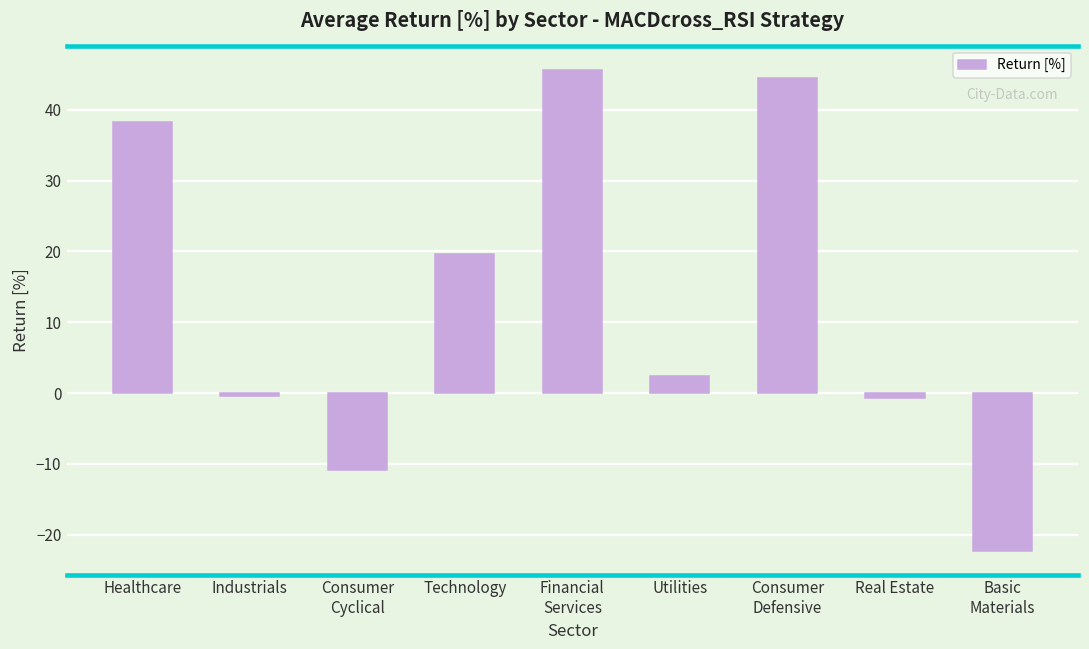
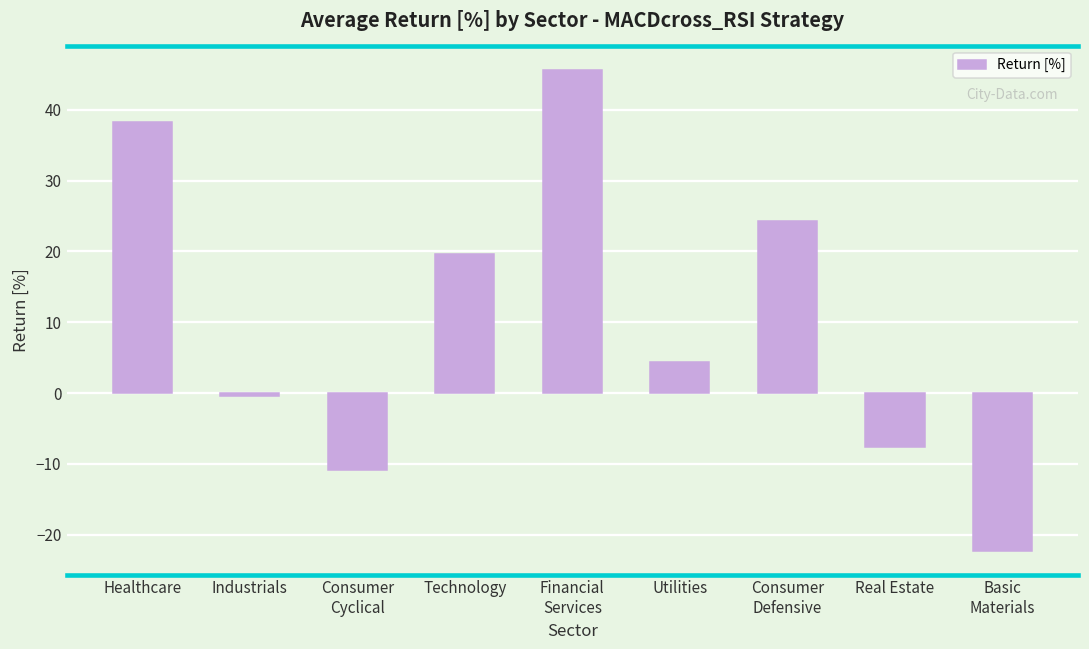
  {
    "Healthcare": 38,
    "Consumer Cyclical": -11,
    "Technology": 20,
    "Financial Services": 46,
-   "Utilities": 2,
-   "Consumer Defensive": 44,
-   "Real Estate": -1,
+   "Utilities": 4,
+   "Consumer Defensive": 24,
+   "Real Estate": -8,
    "Basic Materials": -22
  }
